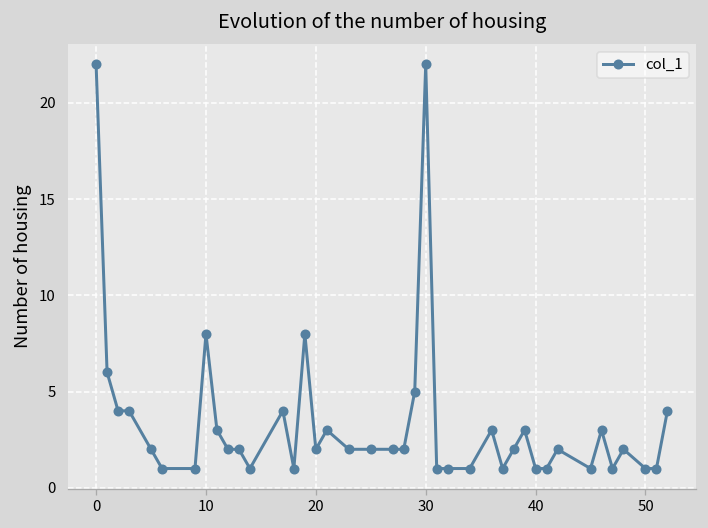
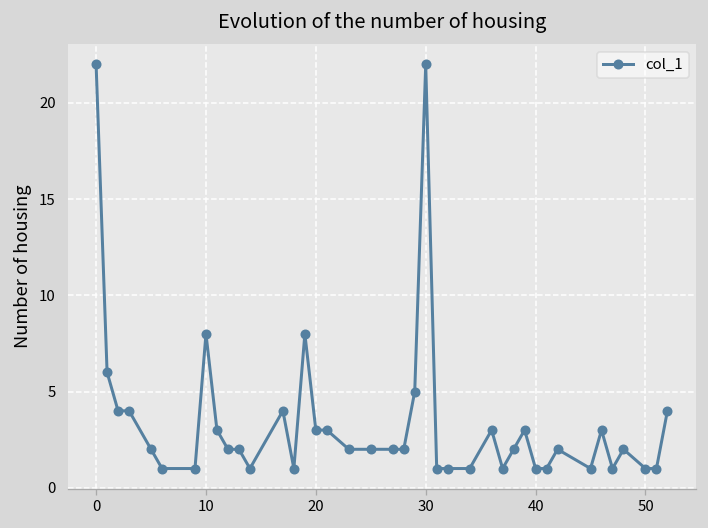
  {
    "0": 22,
    "10": 8,
-   "20": 2,
+   "20": 3,
    "30": 22,
    "40": 1,
    "50": 1
  }
